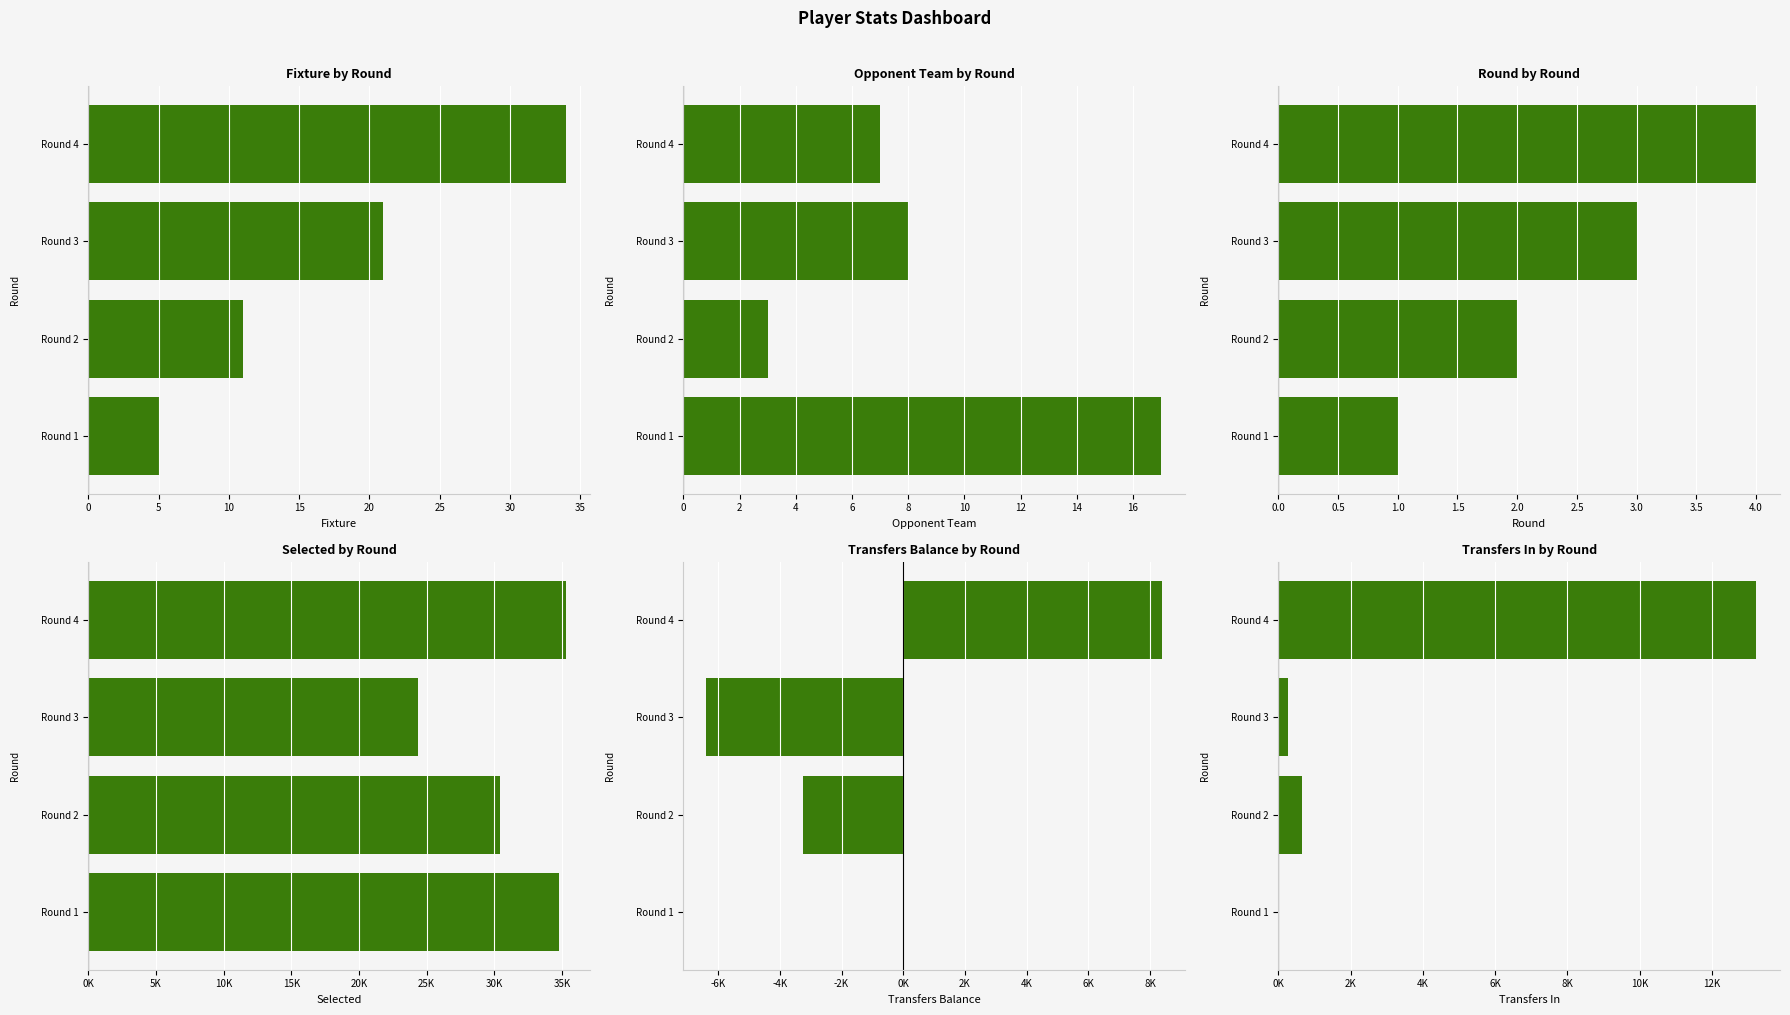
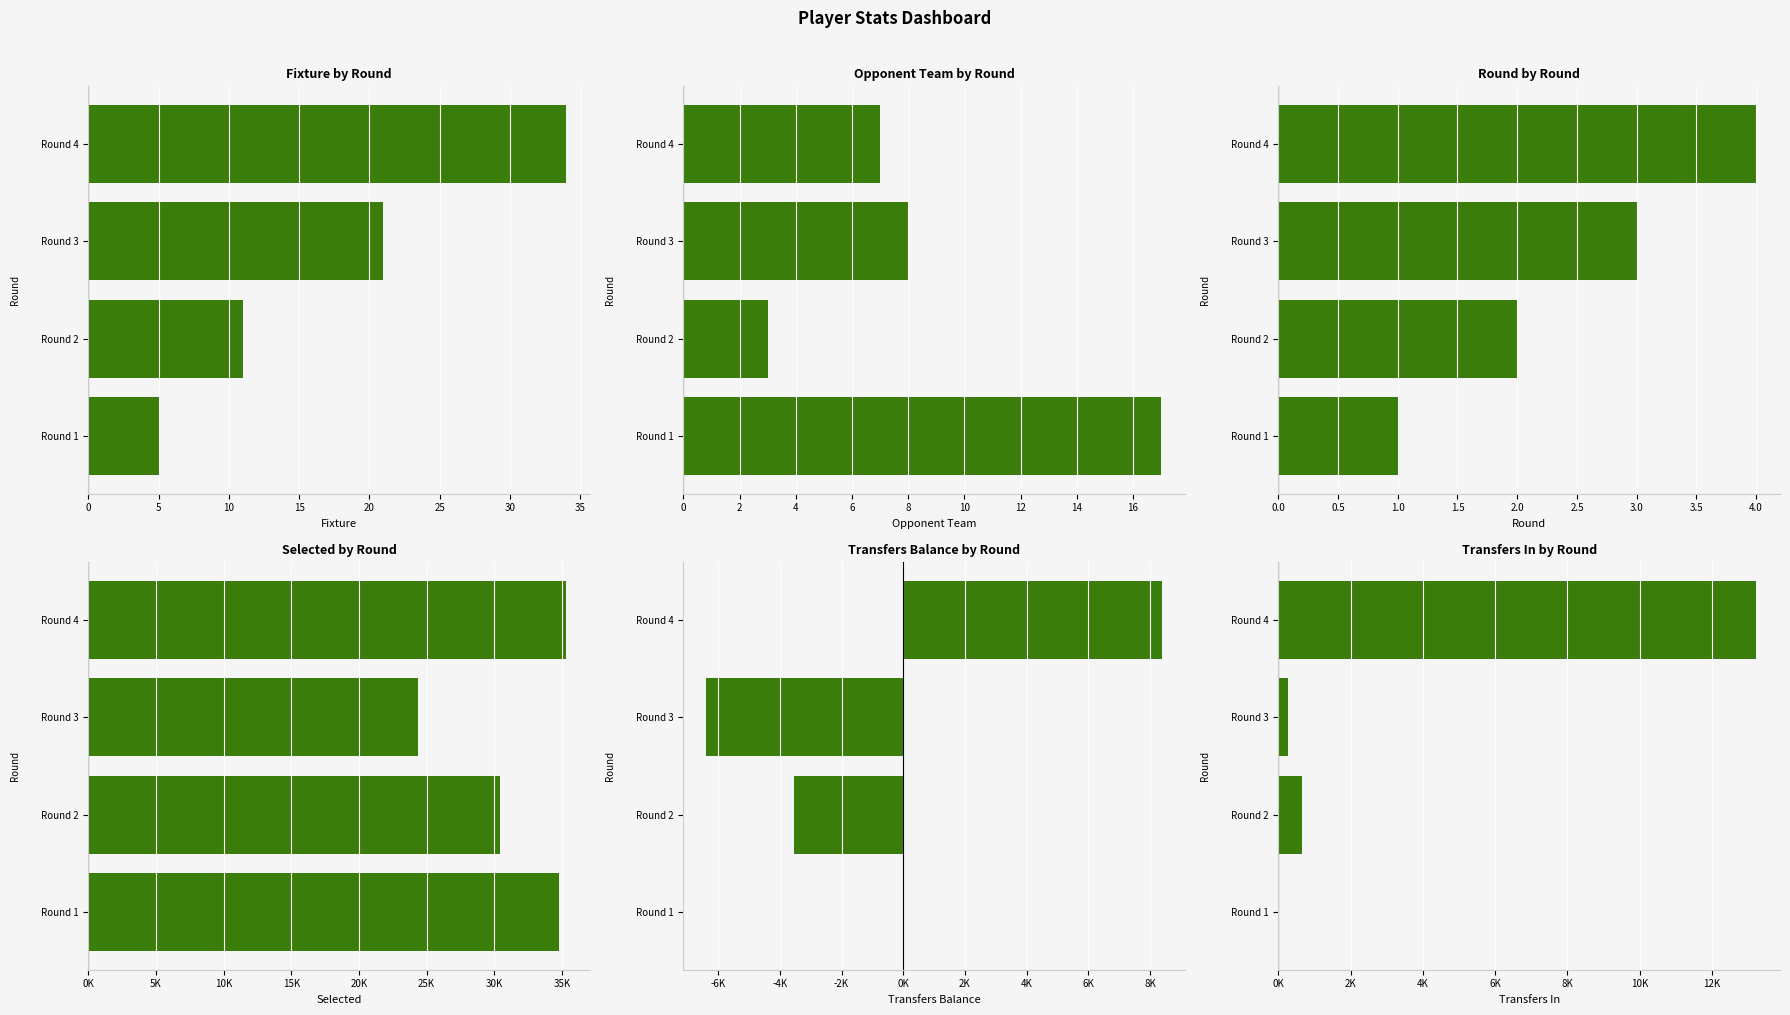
  {
    "Fixture by Round": {
      "Round 4": 34.0,
      "Round 3": 21.0,
      "Round 2": 11.0,
      "Round 1": 5.0
    },
    "Opponent Team by Round": {
      "Round 4": 7.0,
      "Round 3": 8.0,
      "Round 2": 3.0,
      "Round 1": 17.0
    },
    "Round by Round": {
      "Round 4": 4.00,
      "Round 3": 3.00,
      "Round 2": 2.00,
      "Round 1": 1.00
    },
    "Selected by Round": {
      "Round 4": 35300,
      "Round 3": 24300,
      "Round 2": 30400,
      "Round 1": 34800
    },
    "Transfers Balance by Round": {
      "Round 4": 8400,
      "Round 3": -6400,
-     "Round 2": -3200,
+     "Round 2": -3500,
      "Round 1": 0
    },
    "Transfers In by Round": {
      "Round 4": 13200,
      "Round 3": 300,
      "Round 2": 600,
      "Round 1": 0
    }
  }
